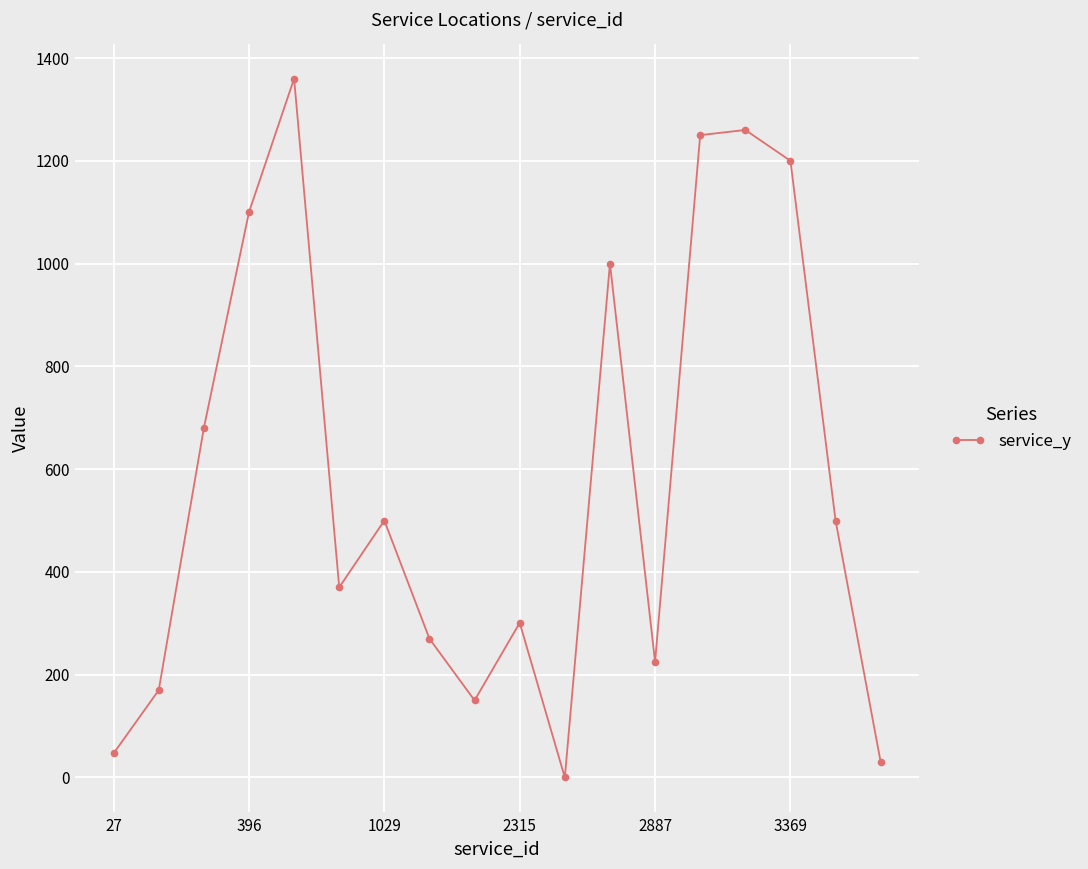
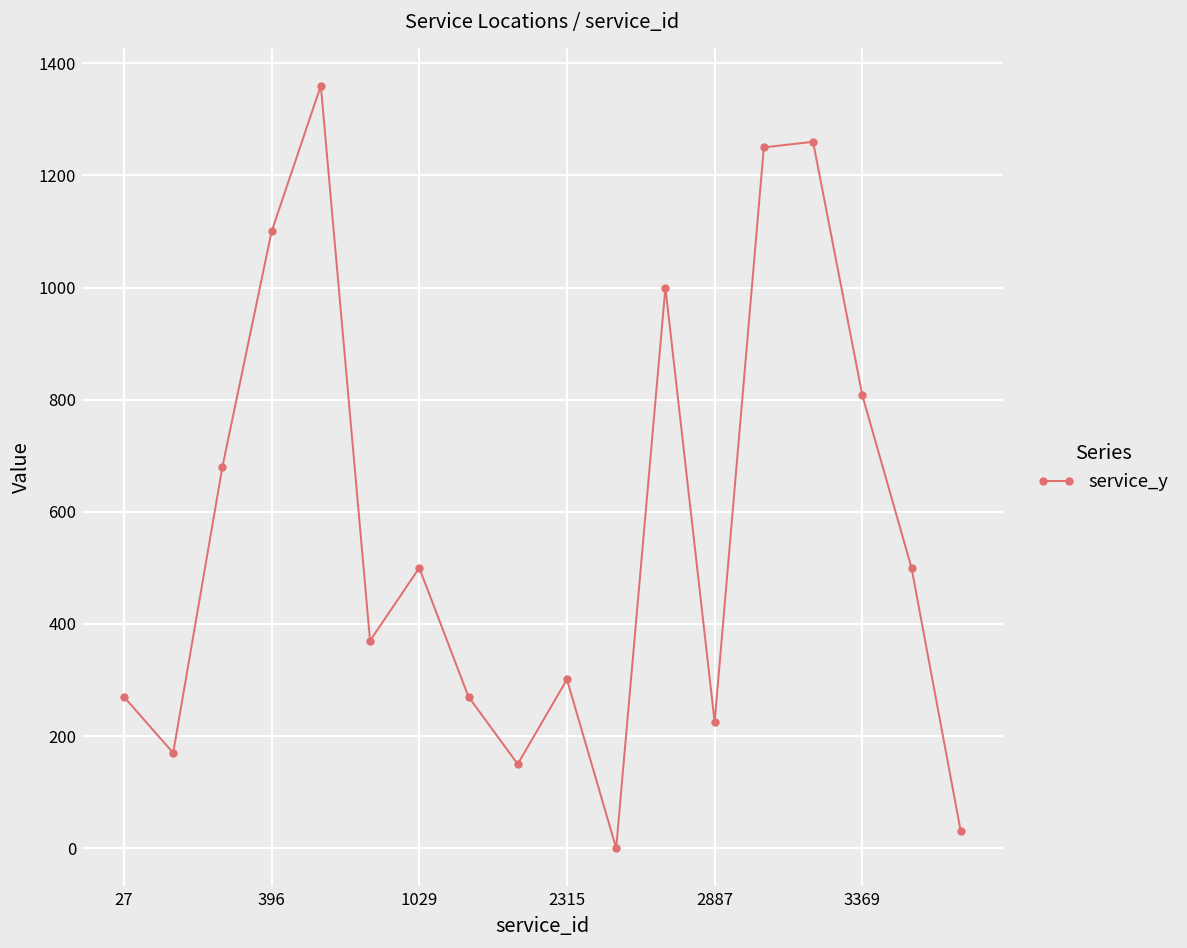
  {
-   "27": 50,
+   "27": 270,
    "396": 1100,
    "1029": 500,
    "2315": 300,
    "2887": 230,
-   "3369": 1200
+   "3369": 810
  }
